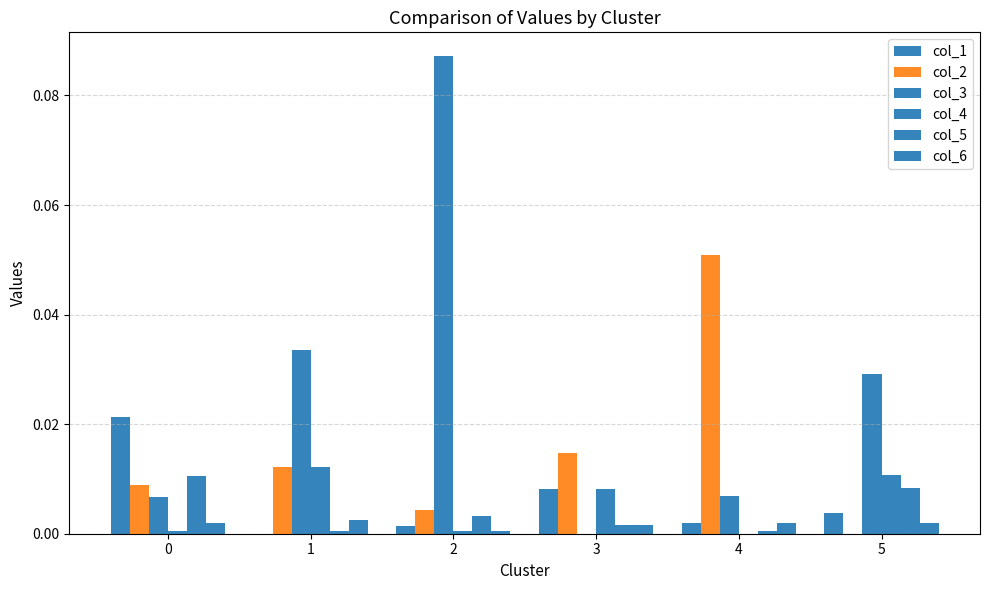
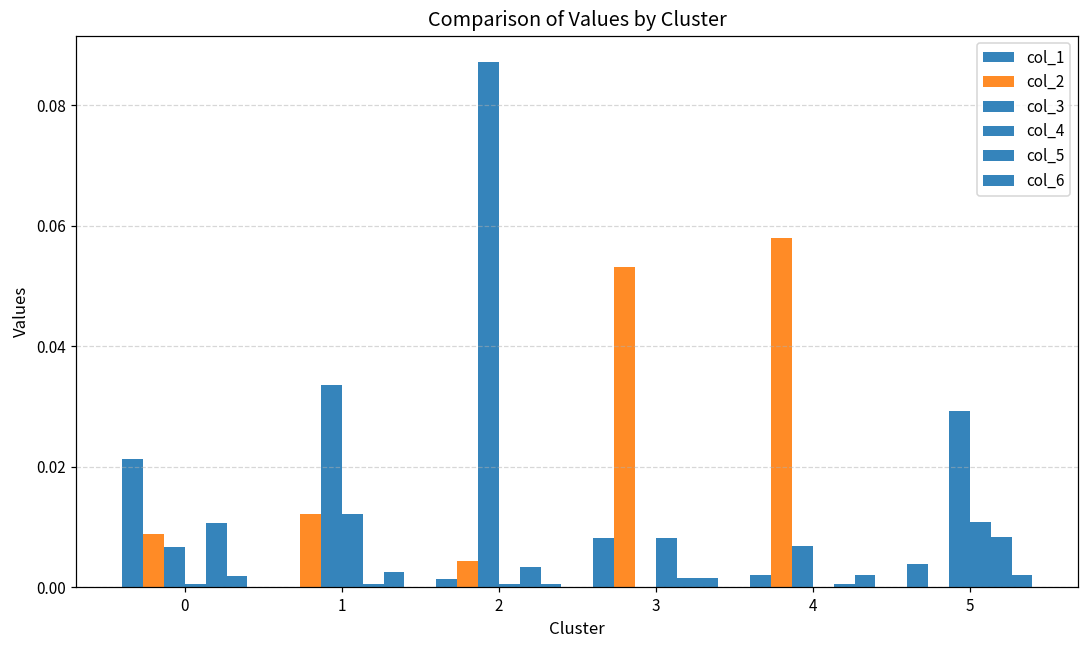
  {
    "col_2": {
      "0": 0.009,
      "1": 0.012,
      "2": 0.004,
-     "3": 0.015,
-     "4": 0.051,
+     "3": 0.053,
+     "4": 0.058,
      "5": 0.000
    }
  }
